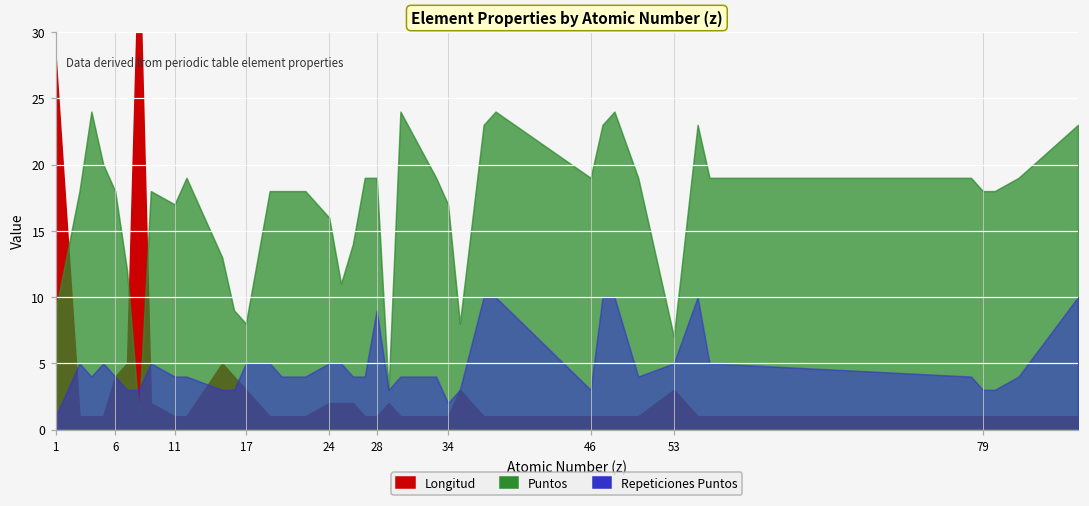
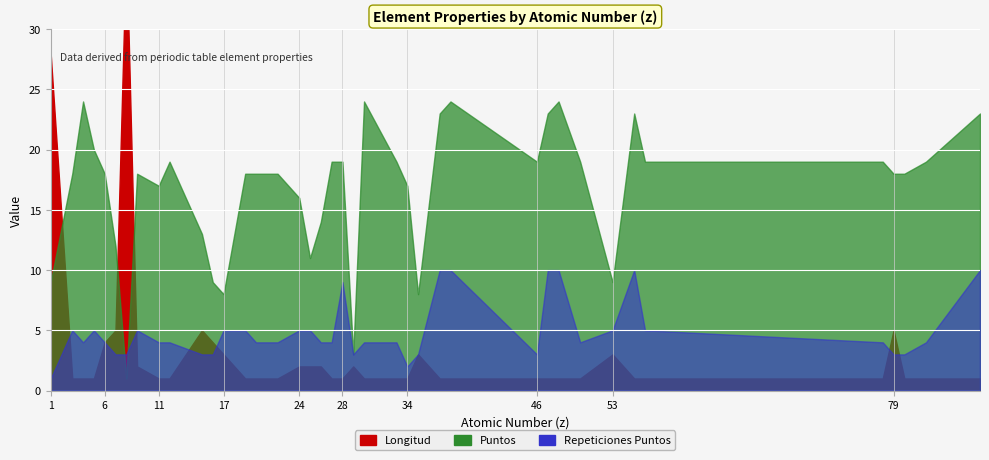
  {
    "Longitud": {
      "1": 28,
      "11": 1,
      "17": 3,
      "24": 2,
      "28": 1,
      "34": 1,
      "46": 1,
      "53": 3,
-     "79": 1
+     "79": 5
    },
    "Puntos": {
      "1": 9,
      "6": 18,
      "11": 17,
      "17": 8,
      "24": 16,
      "28": 19,
      "34": 17,
      "46": 19,
-     "53": 7,
+     "53": 9,
      "79": 18
    },
    "Repeticiones Puntos": {
      "1": 1,
      "11": 4,
      "17": 5,
      "24": 5,
      "28": 9,
      "34": 2,
      "46": 3,
      "53": 5,
      "79": 3
    }
  }
